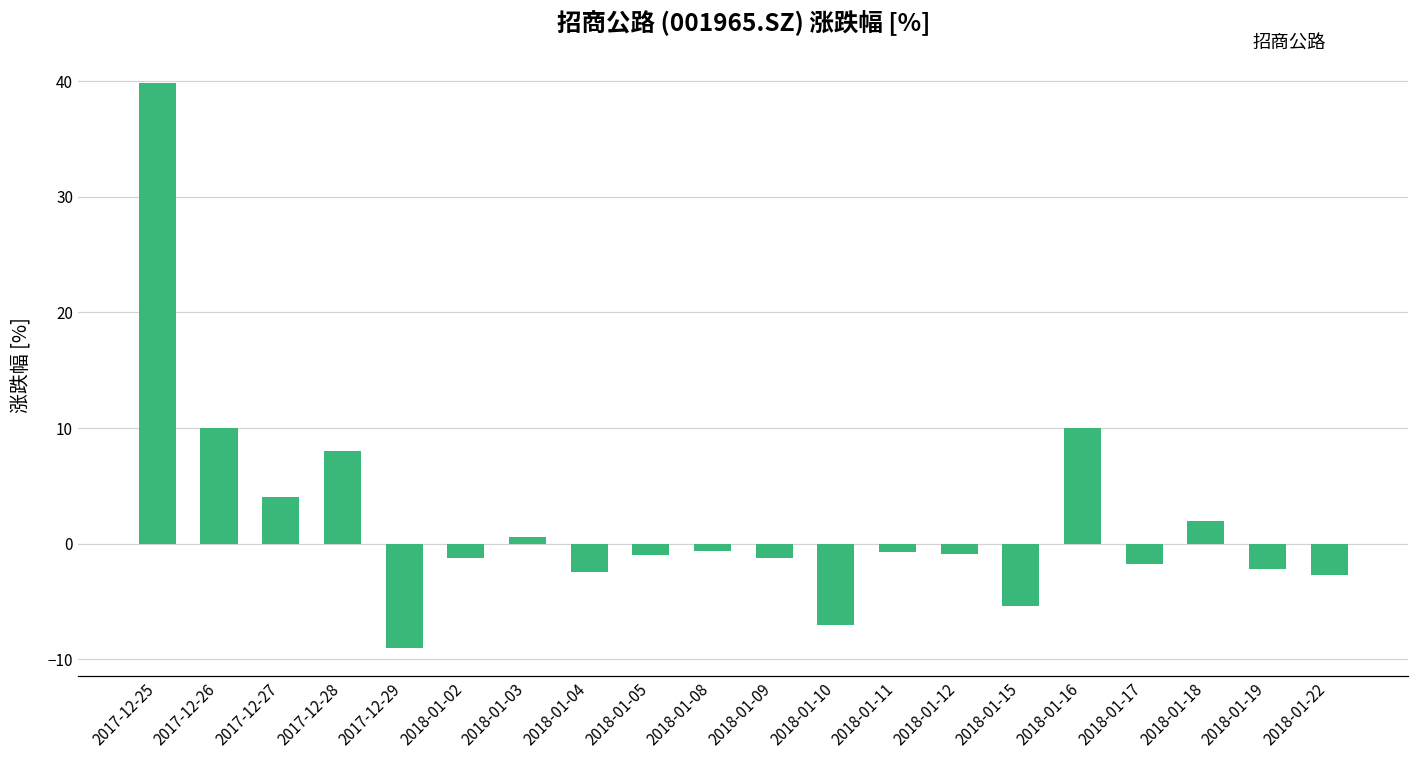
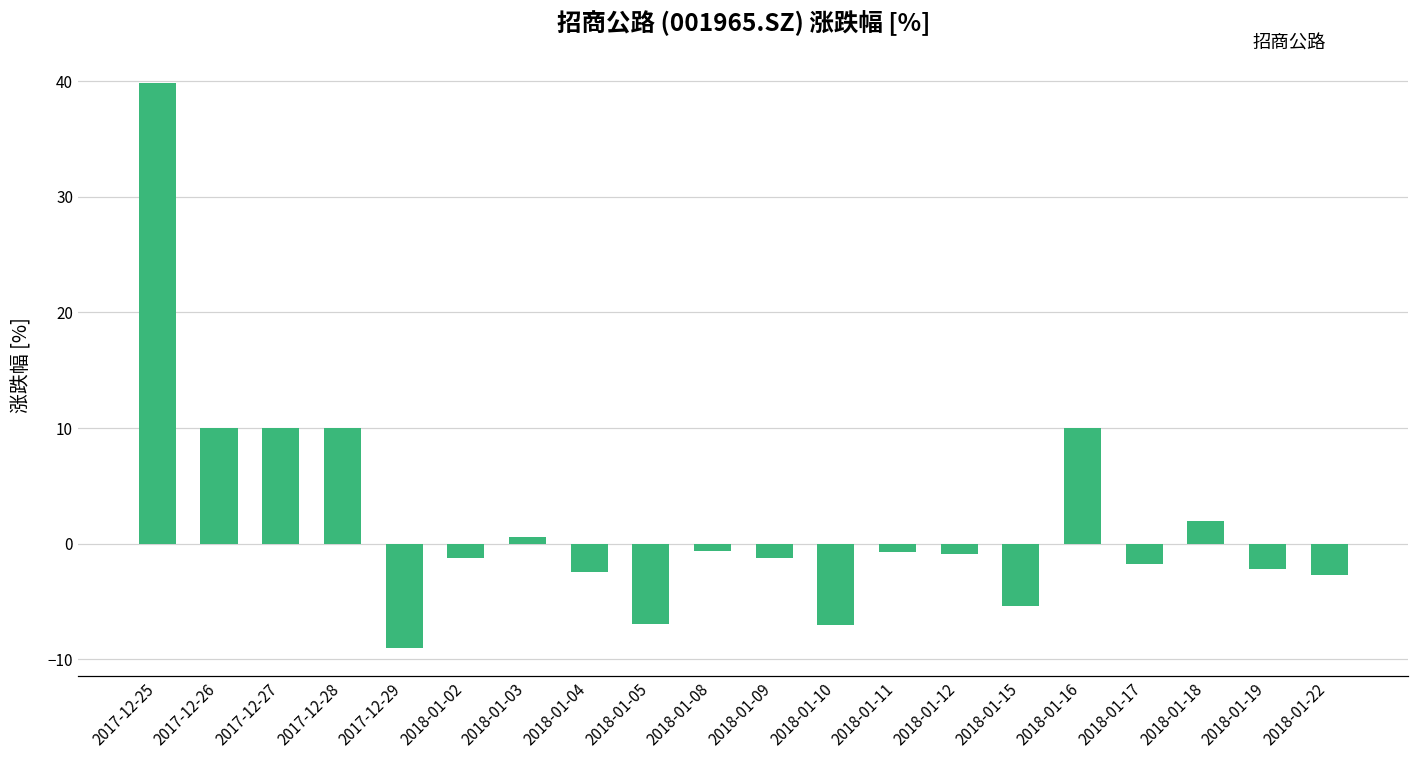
  {
    "2017-12-25": 39.9,
    "2017-12-26": 10.0,
-   "2017-12-27": 4.1,
-   "2017-12-28": 8.0,
+   "2017-12-27": 10.0,
+   "2017-12-28": 10.0,
    "2017-12-29": -9.0,
    "2018-01-02": -1.2,
    "2018-01-03": 0.6,
    "2018-01-04": -2.5,
-   "2018-01-05": -1.0,
+   "2018-01-05": -7.0,
    "2018-01-08": -0.6,
    "2018-01-09": -1.2,
    "2018-01-10": -7.0,
    "2018-01-11": -0.7,
    "2018-01-12": -0.9,
    "2018-01-15": -5.4,
    "2018-01-16": 10.0,
    "2018-01-17": -1.8,
    "2018-01-18": 2.0,
    "2018-01-19": -2.2,
    "2018-01-22": -2.7
  }
